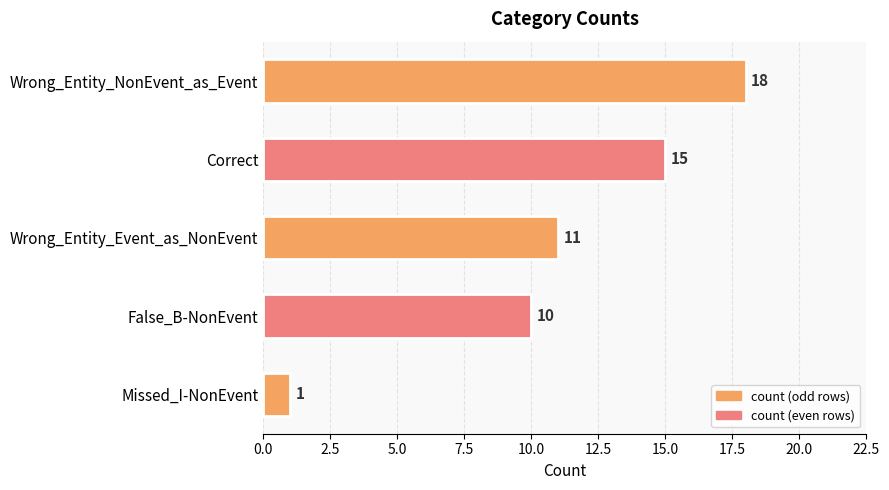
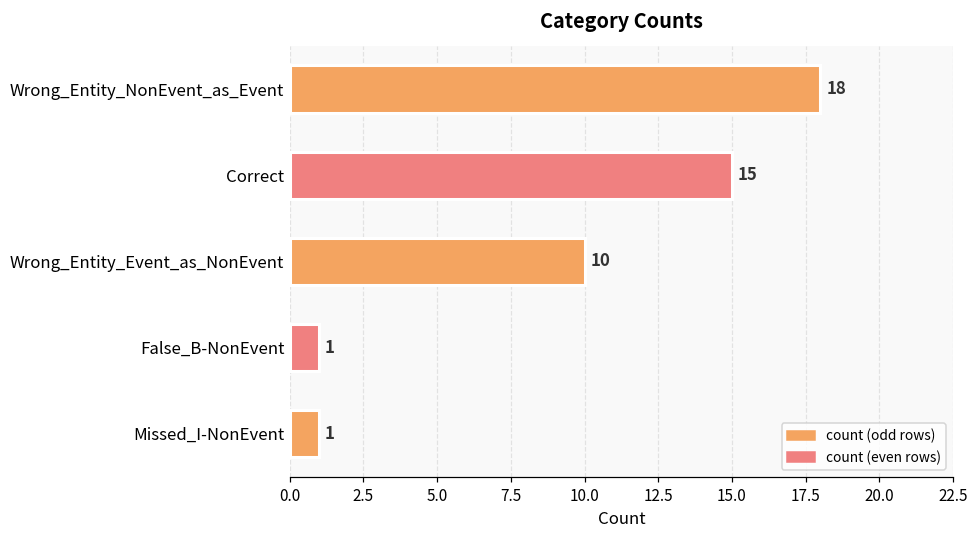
  {
    "Wrong_Entity_NonEvent_as_Event": 18,
    "Correct": 15,
-   "Wrong_Entity_Event_as_NonEvent": 11,
-   "False_B-NonEvent": 10,
+   "Wrong_Entity_Event_as_NonEvent": 10,
+   "False_B-NonEvent": 1,
    "Missed_I-NonEvent": 1
  }
